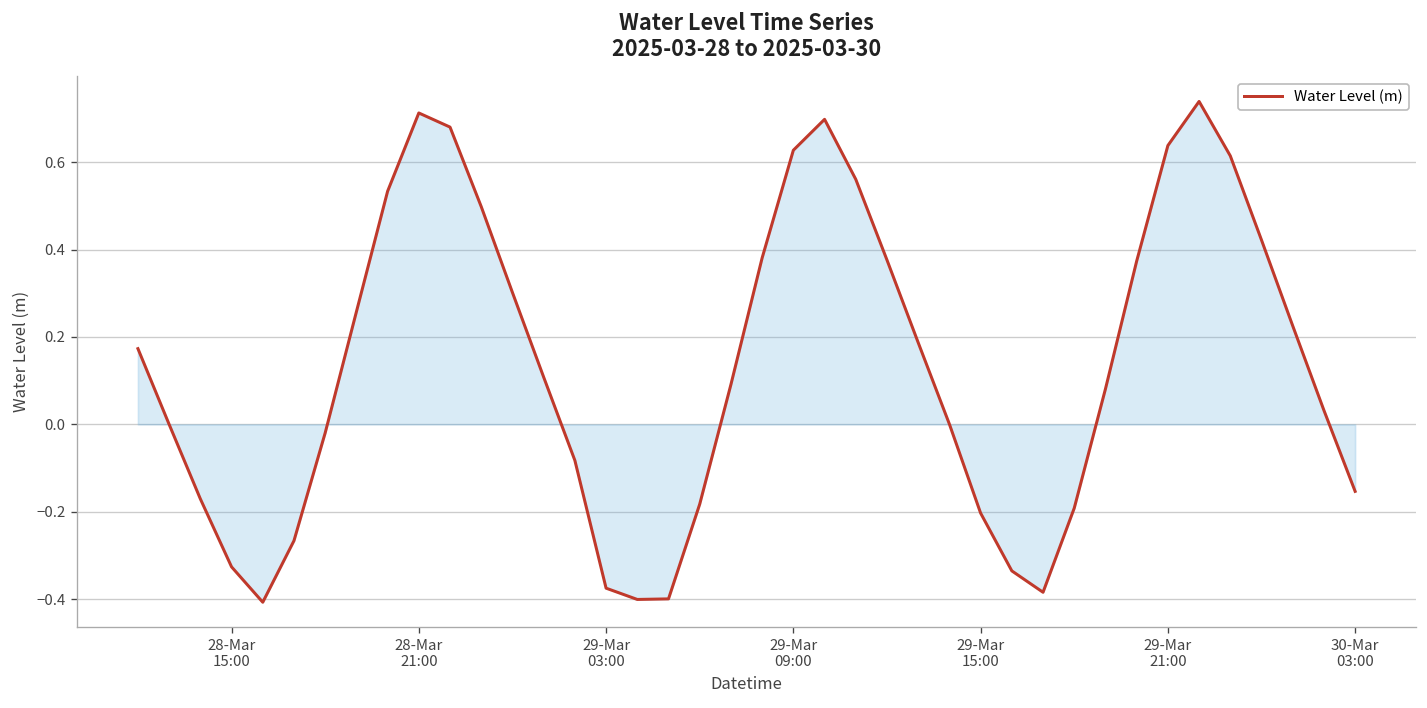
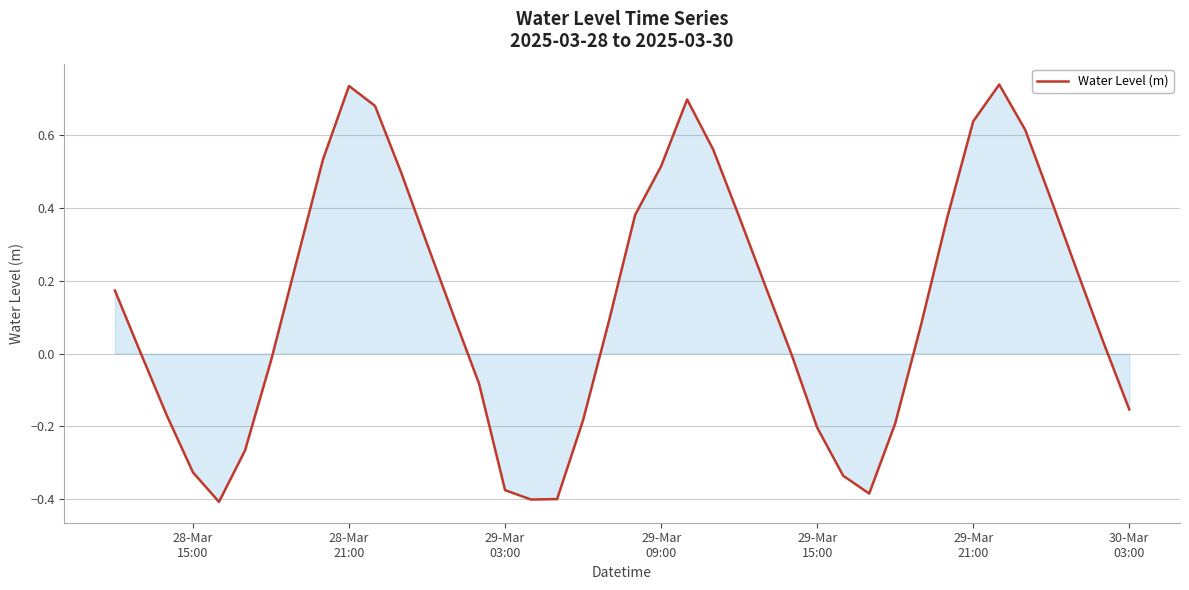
  {
    "Water Level (m)": {
      "28-Mar 15:00": -0.33,
-     "28-Mar 21:00": 0.71,
+     "28-Mar 21:00": 0.73,
      "29-Mar 03:00": -0.37,
-     "29-Mar 09:00": 0.63,
+     "29-Mar 09:00": 0.51,
      "29-Mar 15:00": -0.20,
      "30-Mar 03:00": -0.15
    }
  }
